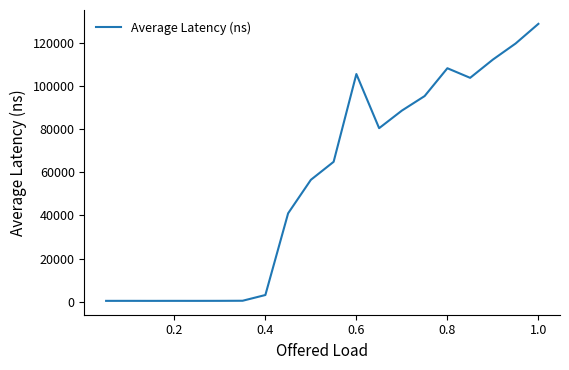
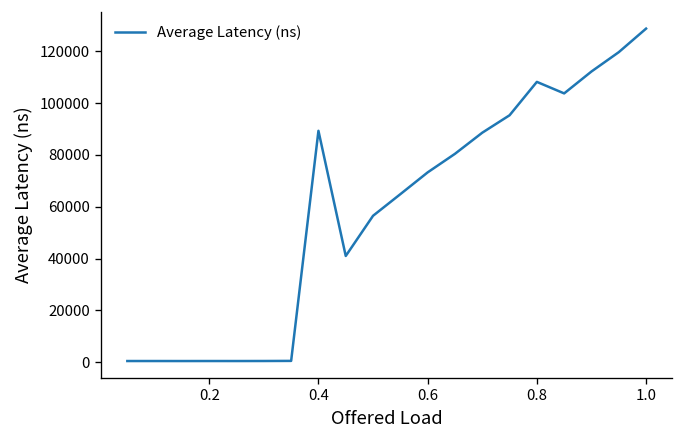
  {
    "0.2": 0,
-   "0.4": 3000,
-   "0.6": 106000,
+   "0.4": 89000,
+   "0.6": 73000,
    "0.8": 108000,
    "1.0": 129000
  }
